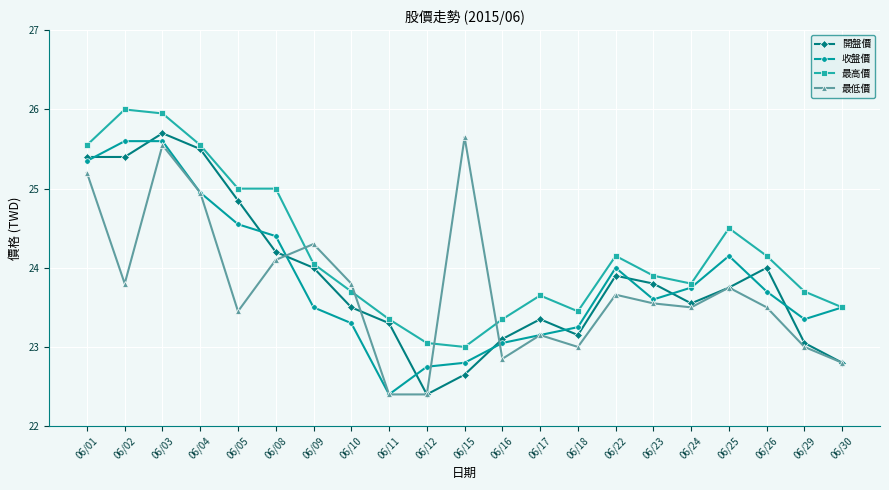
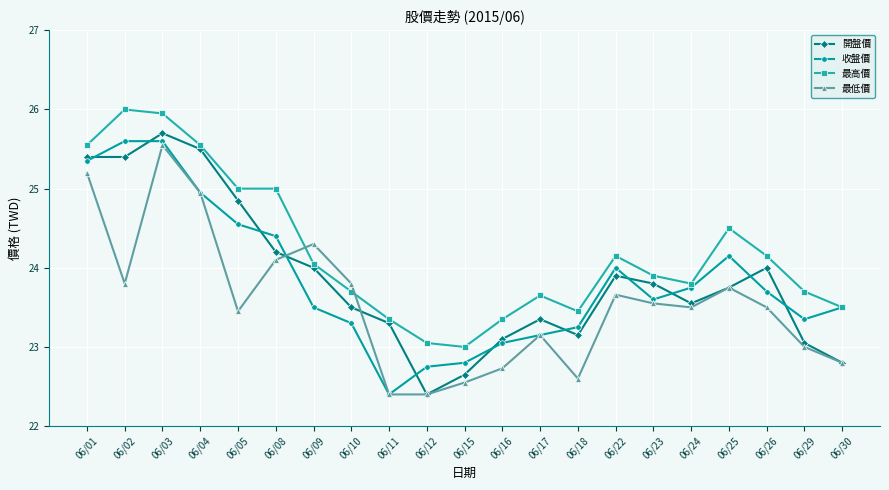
  {
    "最低價": {
      "06/01": 25.2,
      "06/02": 23.8,
      "06/03": 25.6,
      "06/05": 23.5,
      "06/08": 24.1,
      "06/09": 24.3,
      "06/10": 23.8,
-     "06/15": 25.7,
-     "06/16": 22.9,
-     "06/18": 23.0,
+     "06/15": 22.6,
+     "06/16": 22.7,
+     "06/18": 22.6,
      "06/22": 23.7,
      "06/23": 23.6,
      "06/24": 23.5,
      "06/26": 23.5,
      "06/29": 23.0
    }
  }
